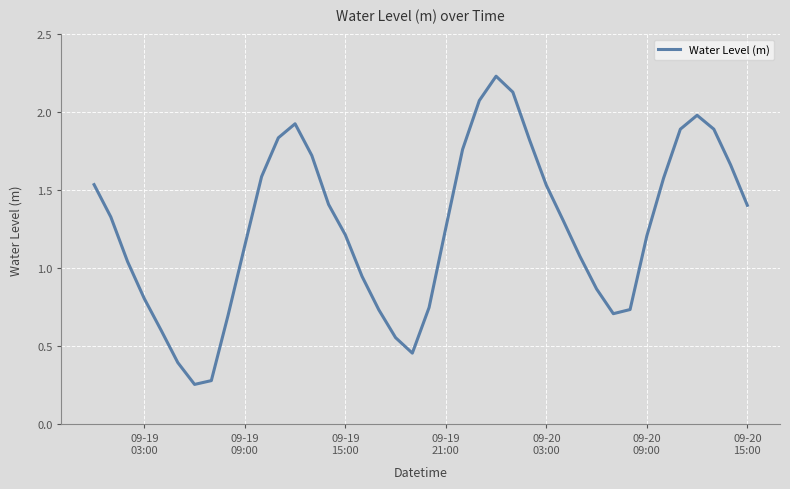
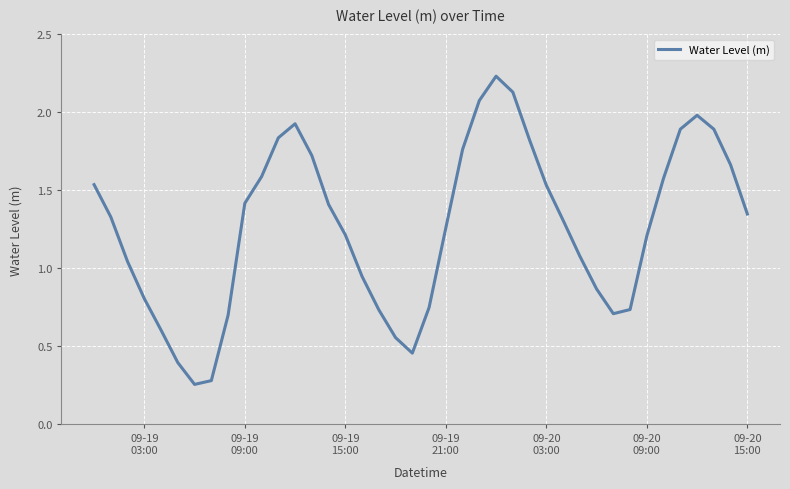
  {
    "09-19 03:00": 0.81,
-   "09-19 09:00": 1.15,
+   "09-19 09:00": 1.42,
    "09-19 15:00": 1.21,
    "09-19 21:00": 1.26,
    "09-20 03:00": 1.53,
    "09-20 09:00": 1.21,
-   "09-20 15:00": 1.40
+   "09-20 15:00": 1.35
  }
